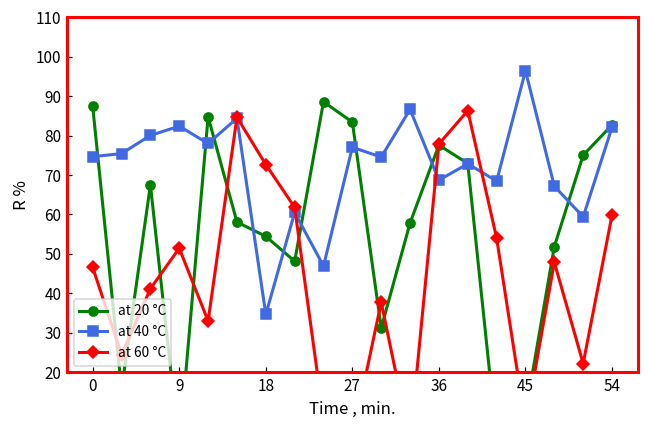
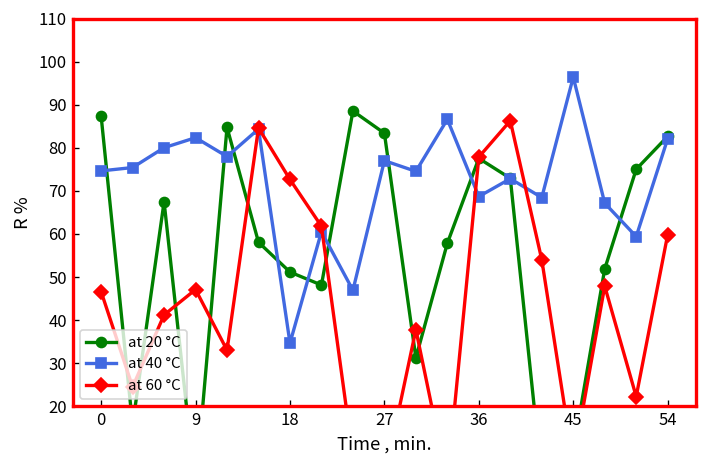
  {
    "at 20 °C": {
      "0": 87,
-     "18": 54,
+     "18": 51,
      "27": 83
    },
    "at 40 °C": {
      "0": 75,
      "9": 82,
      "18": 35,
      "27": 77,
      "36": 69,
      "45": 96
    },
    "at 60 °C": {
      "0": 47,
-     "9": 51,
+     "9": 47,
      "18": 73,
      "54": 60
    }
  }
